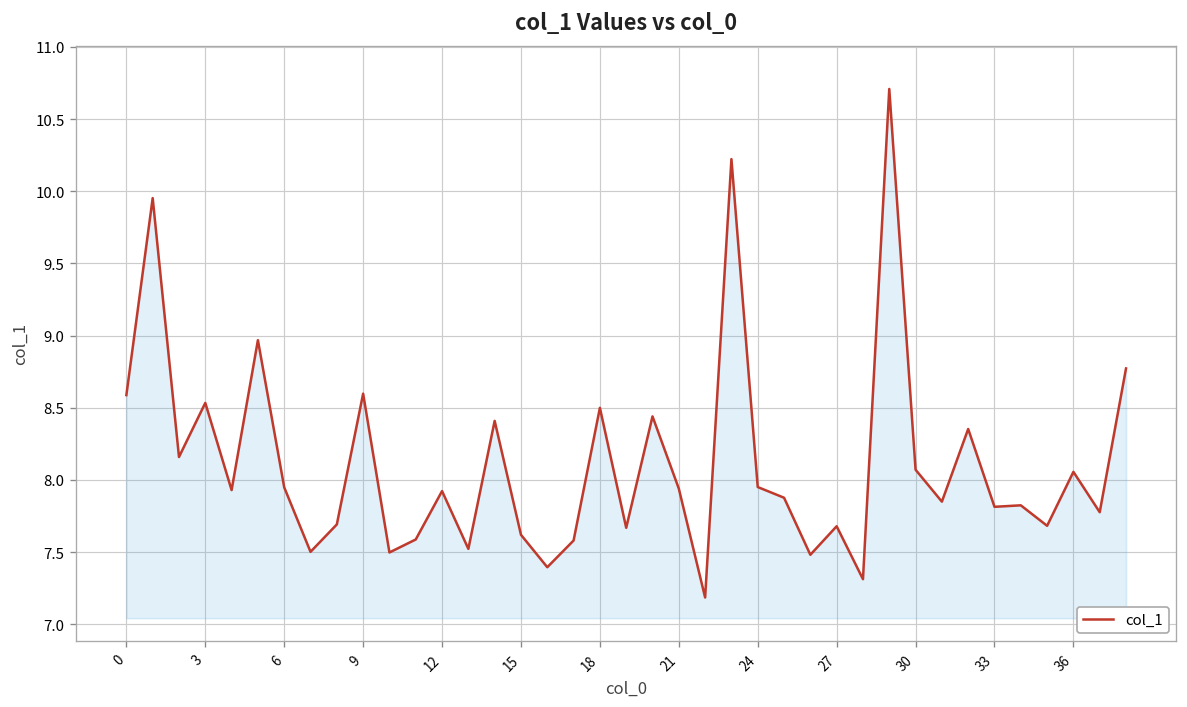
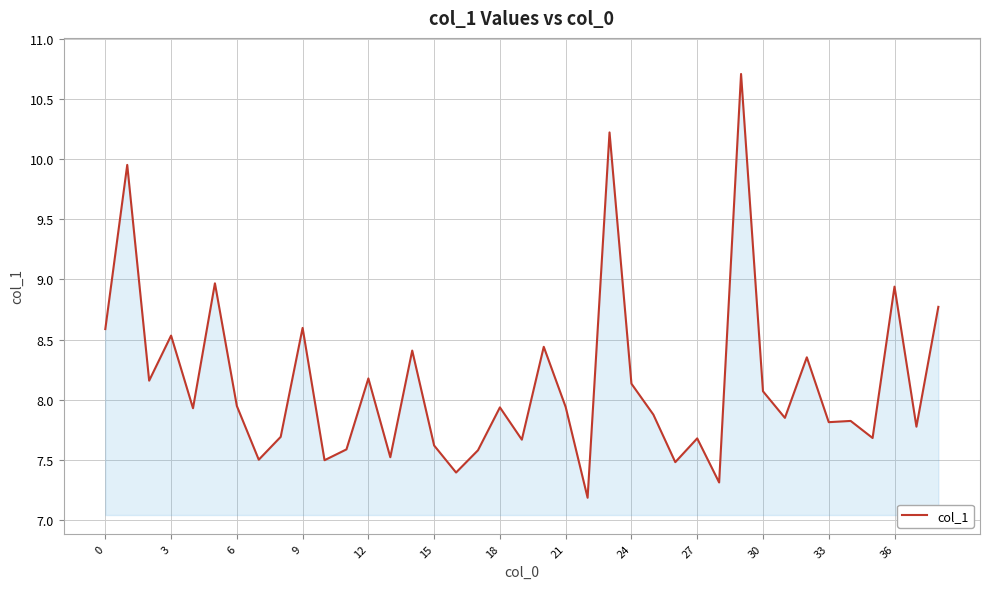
  {
    "0": 8.59,
    "3": 8.53,
    "6": 7.95,
    "9": 8.60,
-   "12": 7.92,
+   "12": 8.18,
    "15": 7.62,
-   "18": 8.50,
+   "18": 7.94,
    "21": 7.94,
-   "24": 7.95,
+   "24": 8.13,
    "27": 7.68,
    "30": 8.07,
    "33": 7.81,
-   "36": 8.06
+   "36": 8.94
  }
